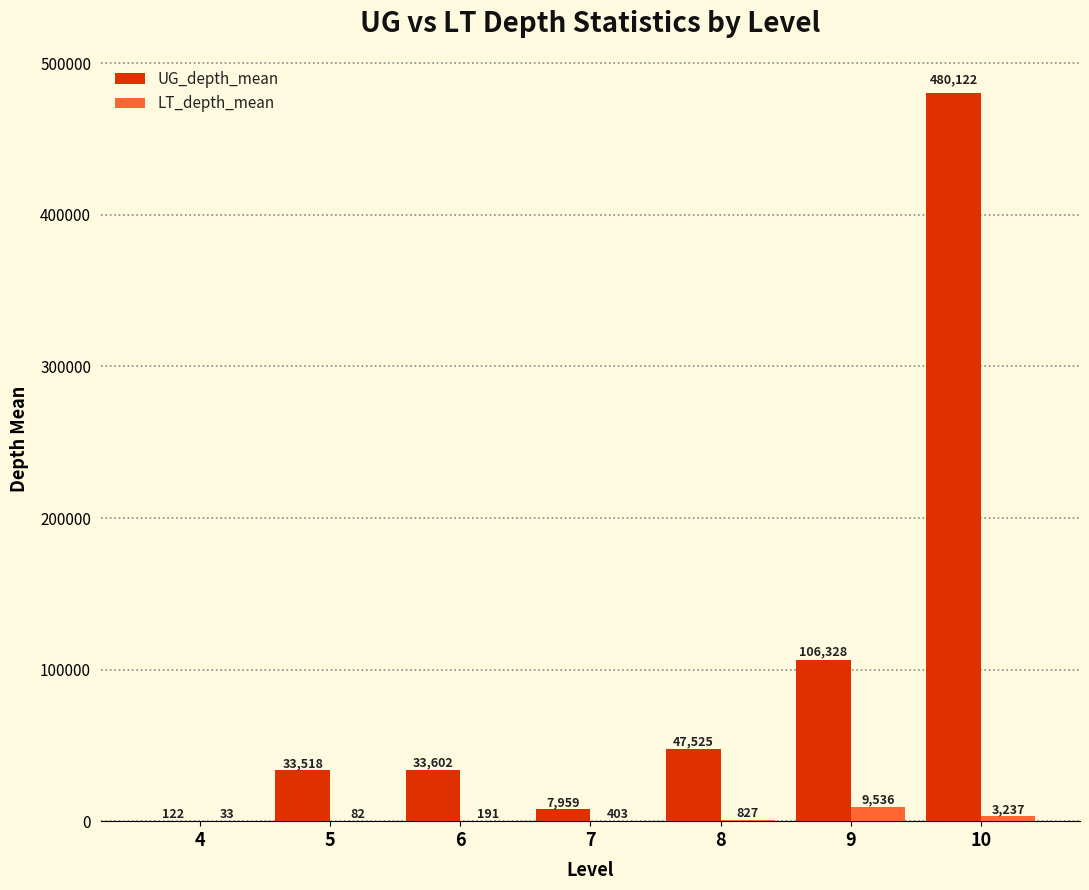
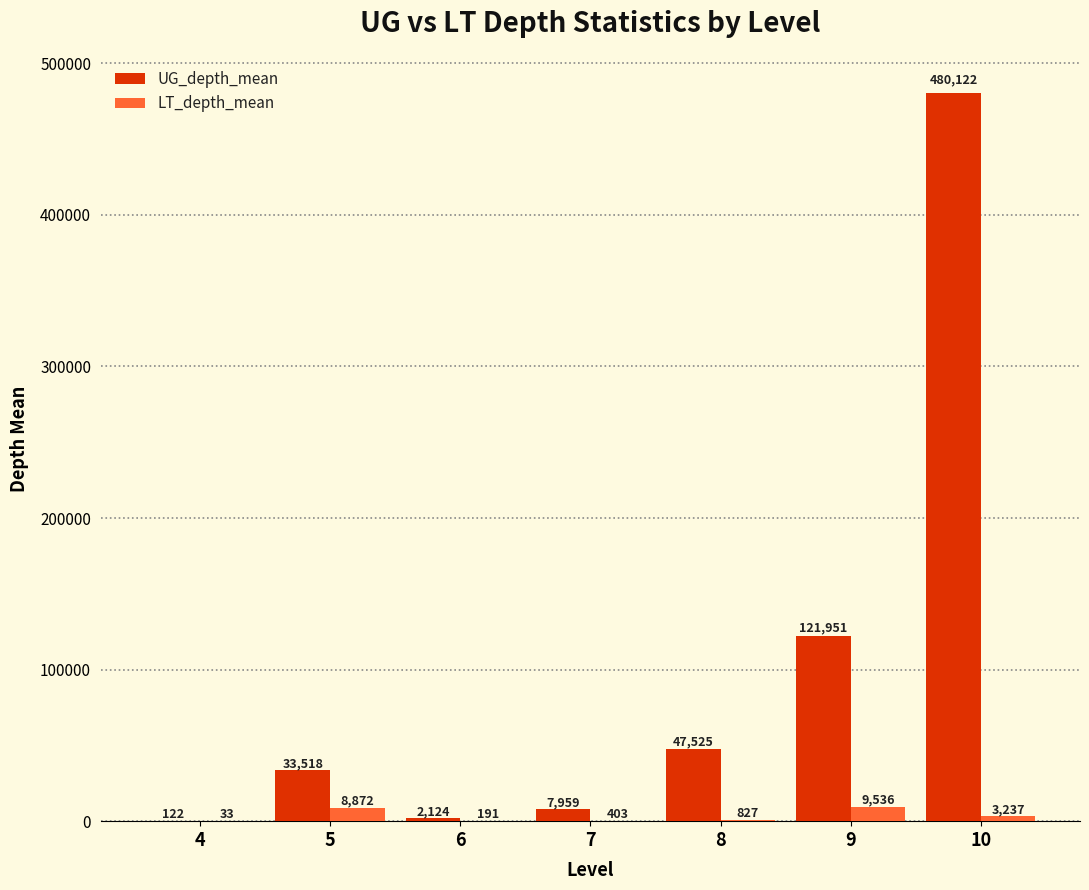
  {
    "UG_depth_mean": {
      "4": "122",
      "5": "33,518",
-     "6": "33,602",
+     "6": "2,124",
      "7": "7,959",
      "8": "47,525",
-     "9": "106,328",
+     "9": "121,951",
      "10": "480,122"
    },
    "LT_depth_mean": {
      "4": "33",
-     "5": "82",
+     "5": "8,872",
      "6": "191",
      "7": "403",
      "8": "827",
      "9": "9,536",
      "10": "3,237"
    }
  }
